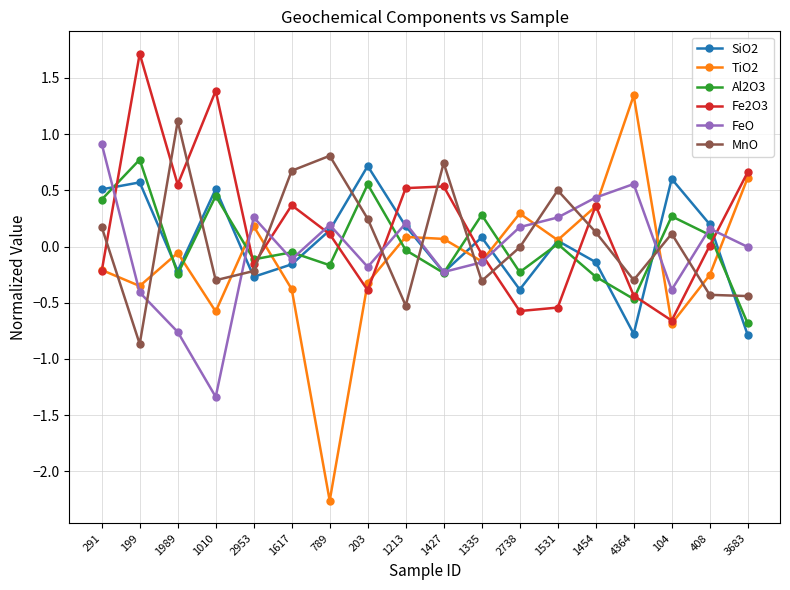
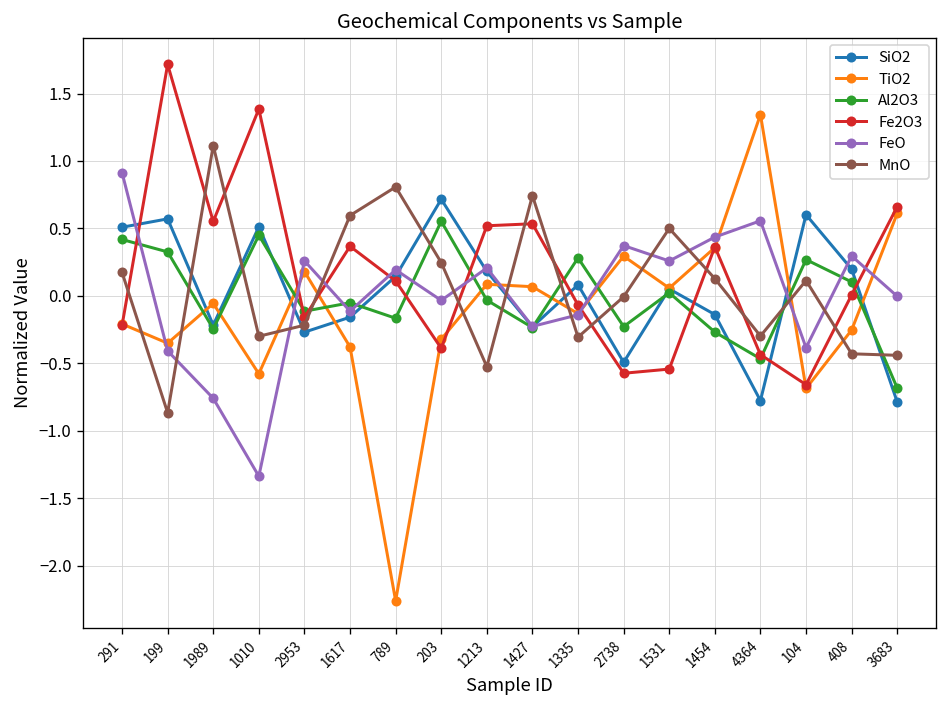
  {
    "SiO2": {
      "291": 0.51,
      "199": 0.57,
      "1989": -0.22,
      "1010": 0.51,
      "2953": -0.27,
      "1617": -0.16,
      "789": 0.14,
      "203": 0.72,
      "1213": 0.18,
      "1335": 0.08,
-     "2738": -0.38,
+     "2738": -0.49,
      "1454": -0.14,
      "4364": -0.78,
      "104": 0.60,
      "408": 0.20,
      "3683": -0.79
    },
    "TiO2": {
      "199": -0.35,
      "1989": -0.06,
      "1010": -0.58,
      "2953": 0.18,
      "1617": -0.38,
      "789": -2.26,
      "203": -0.32,
      "1213": 0.09,
      "1427": 0.07,
      "2738": 0.29,
      "4364": 1.34,
      "104": -0.69,
      "408": -0.25,
      "3683": 0.61
    },
    "Al2O3": {
      "291": 0.42,
-     "199": 0.77,
+     "199": 0.33,
      "1989": -0.24,
      "1010": 0.45,
      "2953": -0.11,
      "1617": -0.05,
      "789": -0.17,
      "203": 0.55,
      "1213": -0.03,
      "1335": 0.28,
      "2738": -0.23,
      "1531": 0.02,
      "1454": -0.27,
      "4364": -0.47,
      "104": 0.27,
      "408": 0.10,
      "3683": -0.68
    },
    "Fe2O3": {
      "199": 1.72,
      "1989": 0.55,
      "1010": 1.39,
      "2953": -0.16,
      "1617": 0.37,
      "789": 0.11,
      "203": -0.39,
      "1213": 0.52,
      "1427": 0.53,
      "1335": -0.07,
      "2738": -0.57,
      "1531": -0.54,
      "4364": -0.44,
      "104": -0.66,
      "408": 0.01,
      "3683": 0.66
    },
    "FeO": {
      "291": 0.91,
      "199": -0.41,
      "1989": -0.76,
      "1010": -1.34,
      "2953": 0.26,
      "1617": -0.11,
      "789": 0.19,
-     "203": -0.18,
+     "203": -0.03,
      "1213": 0.21,
-     "2738": 0.17,
+     "2738": 0.37,
      "1531": 0.26,
      "1454": 0.44,
      "4364": 0.56,
      "104": -0.38,
-     "408": 0.16,
+     "408": 0.30,
      "3683": 0.00
    },
    "MnO": {
      "291": 0.17,
      "199": -0.87,
      "1989": 1.11,
      "1010": -0.30,
      "2953": -0.22,
-     "1617": 0.67,
+     "1617": 0.60,
      "789": 0.81,
      "203": 0.25,
      "1213": -0.53,
      "1427": 0.74,
      "1335": -0.31,
      "2738": -0.01,
      "1531": 0.50,
      "1454": 0.13,
      "4364": -0.30,
      "104": 0.11,
      "408": -0.43,
      "3683": -0.44
    }
  }
